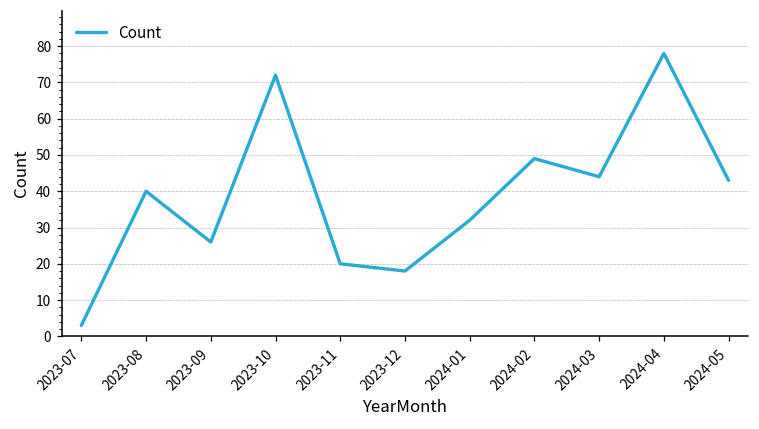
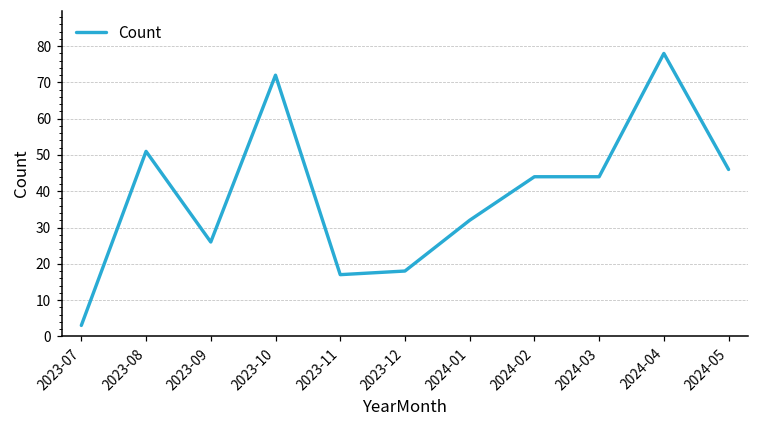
  {
    "2023-07": 3,
-   "2023-08": 40,
+   "2023-08": 51,
    "2023-09": 26,
    "2023-10": 72,
-   "2023-11": 20,
+   "2023-11": 17,
    "2023-12": 18,
    "2024-01": 32,
-   "2024-02": 49,
+   "2024-02": 44,
    "2024-03": 44,
    "2024-04": 78,
-   "2024-05": 43
+   "2024-05": 46
  }
